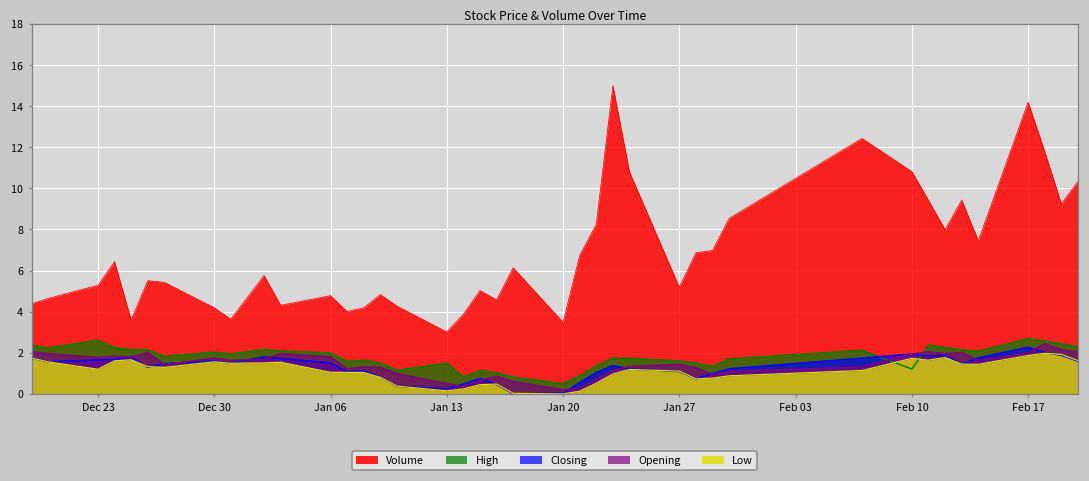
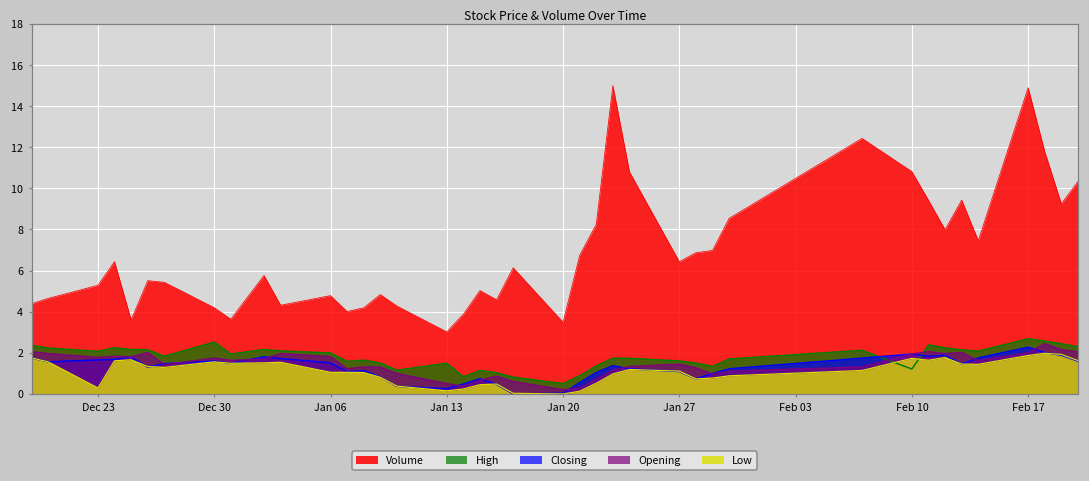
  {
    "Volume": {
      "Dec 23": 5.3,
      "Dec 30": 4.2,
      "Jan 06": 4.8,
      "Jan 13": 3.0,
      "Jan 20": 3.5,
-     "Jan 27": 5.2,
+     "Jan 27": 6.4,
      "Feb 10": 10.8,
-     "Feb 17": 14.2
+     "Feb 17": 14.9
    },
    "High": {
-     "Dec 23": 2.6,
-     "Dec 30": 2.0,
+     "Dec 23": 2.1,
+     "Dec 30": 2.5,
      "Jan 06": 2.0,
      "Jan 13": 1.5,
      "Jan 20": 0.5,
      "Jan 27": 1.6,
      "Feb 10": 1.2,
      "Feb 17": 2.7
    },
    "Closing": {
      "Jan 06": 1.5,
      "Feb 17": 2.3
    },
    "Opening": {
      "Dec 30": 1.7,
      "Jan 06": 1.8,
      "Jan 13": 0.5,
      "Jan 20": 0.2,
      "Jan 27": 1.4
    },
    "Low": {
-     "Dec 23": 1.2,
+     "Dec 23": 0.3,
      "Jan 06": 1.0,
      "Feb 10": 1.7
    }
  }
